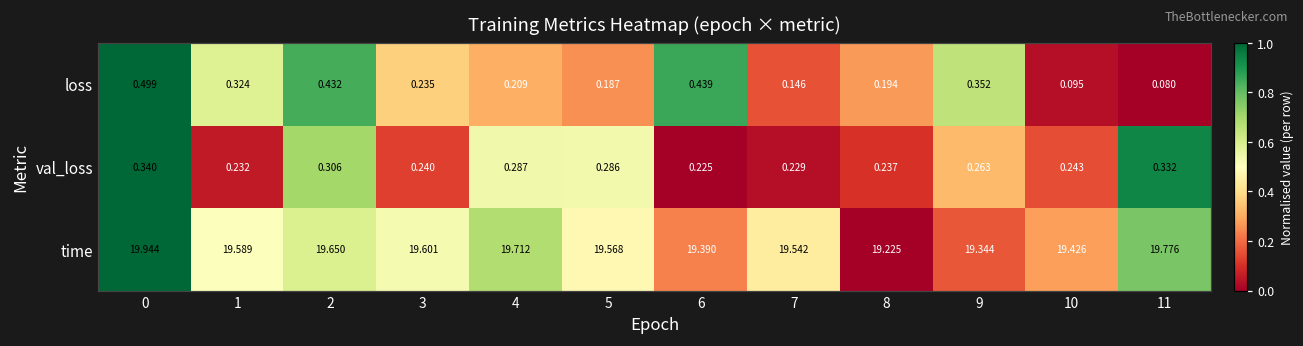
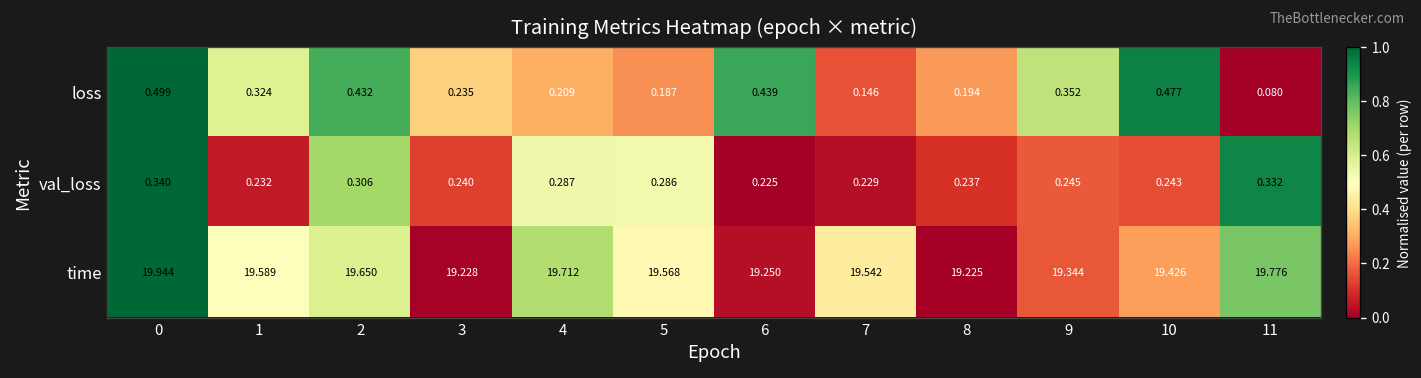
  {
    "loss": {
      "0": 0.499,
      "1": 0.324,
      "2": 0.432,
      "3": 0.235,
      "4": 0.209,
      "5": 0.187,
      "6": 0.439,
      "7": 0.146,
      "8": 0.194,
      "9": 0.352,
-     "10": 0.095,
+     "10": 0.477,
      "11": 0.080
    },
    "val_loss": {
      "0": 0.340,
      "1": 0.232,
      "2": 0.306,
      "3": 0.240,
      "4": 0.287,
      "5": 0.286,
      "6": 0.225,
      "7": 0.229,
      "8": 0.237,
-     "9": 0.263,
+     "9": 0.245,
      "10": 0.243,
      "11": 0.332
    },
    "time": {
      "0": 19.944,
      "1": 19.589,
      "2": 19.650,
-     "3": 19.601,
+     "3": 19.228,
      "4": 19.712,
      "5": 19.568,
-     "6": 19.390,
+     "6": 19.250,
      "7": 19.542,
      "8": 19.225,
      "9": 19.344,
      "10": 19.426,
      "11": 19.776
    }
  }
